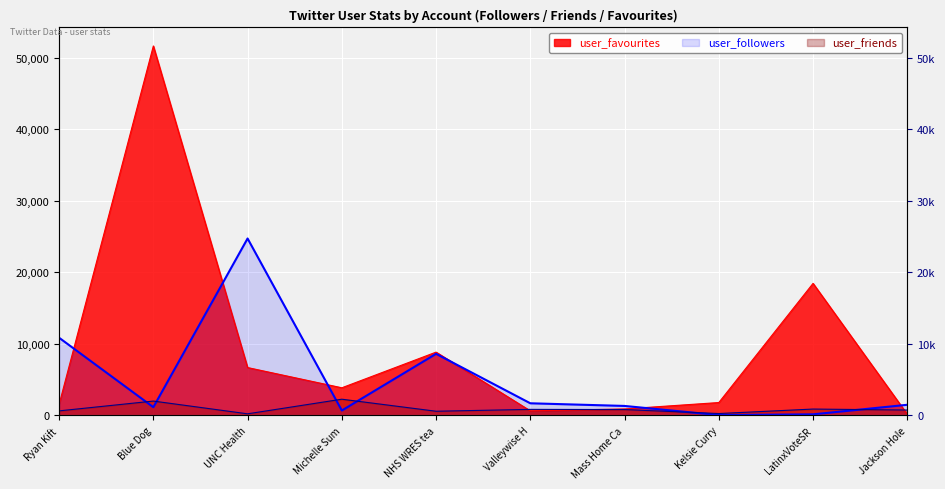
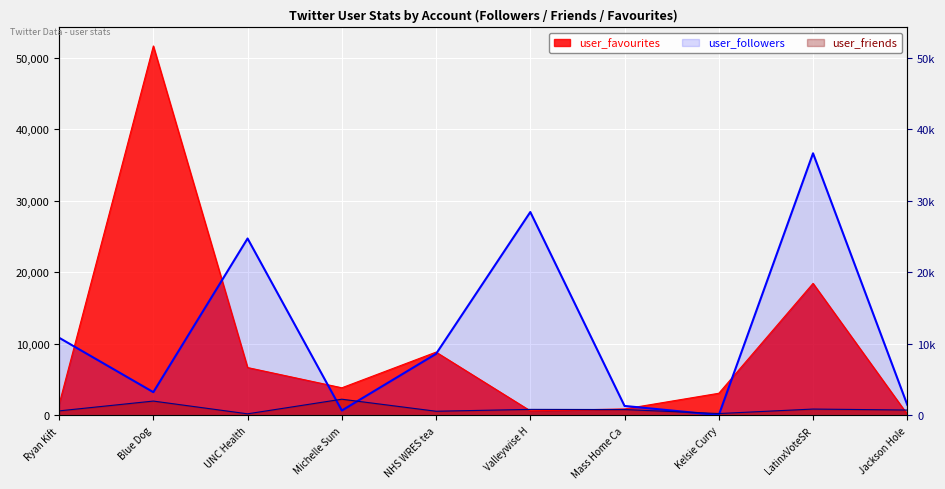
  {
    "user_favourites": {
      "Ryan Kift": "2,000",
      "Blue Dog": "52,000",
      "UNC Health": "7,000",
      "Michelle Sum": "4,000",
-     "Kelsie Curry": "2,000",
+     "Kelsie Curry": "3,000",
      "LatinxVoteSR": "18,000",
      "Jackson Hole": "0"
    },
    "user_followers": {
      "Ryan Kift": "11,000",
-     "Blue Dog": "1,000",
+     "Blue Dog": "3,000",
      "UNC Health": "25,000",
      "Michelle Sum": "1,000",
-     "Valleywise H": "2,000",
+     "Valleywise H": "28,000",
      "Mass Home Ca": "1,000",
-     "LatinxVoteSR": "0",
+     "LatinxVoteSR": "37,000",
      "Jackson Hole": "1,000"
    },
    "user_friends": {
      "Ryan Kift": "1,000",
      "Blue Dog": "2,000",
      "UNC Health": "0",
      "Michelle Sum": "2,000",
      "NHS WRES tea": "1,000",
      "LatinxVoteSR": "1,000",
      "Jackson Hole": "1,000"
    }
  }
